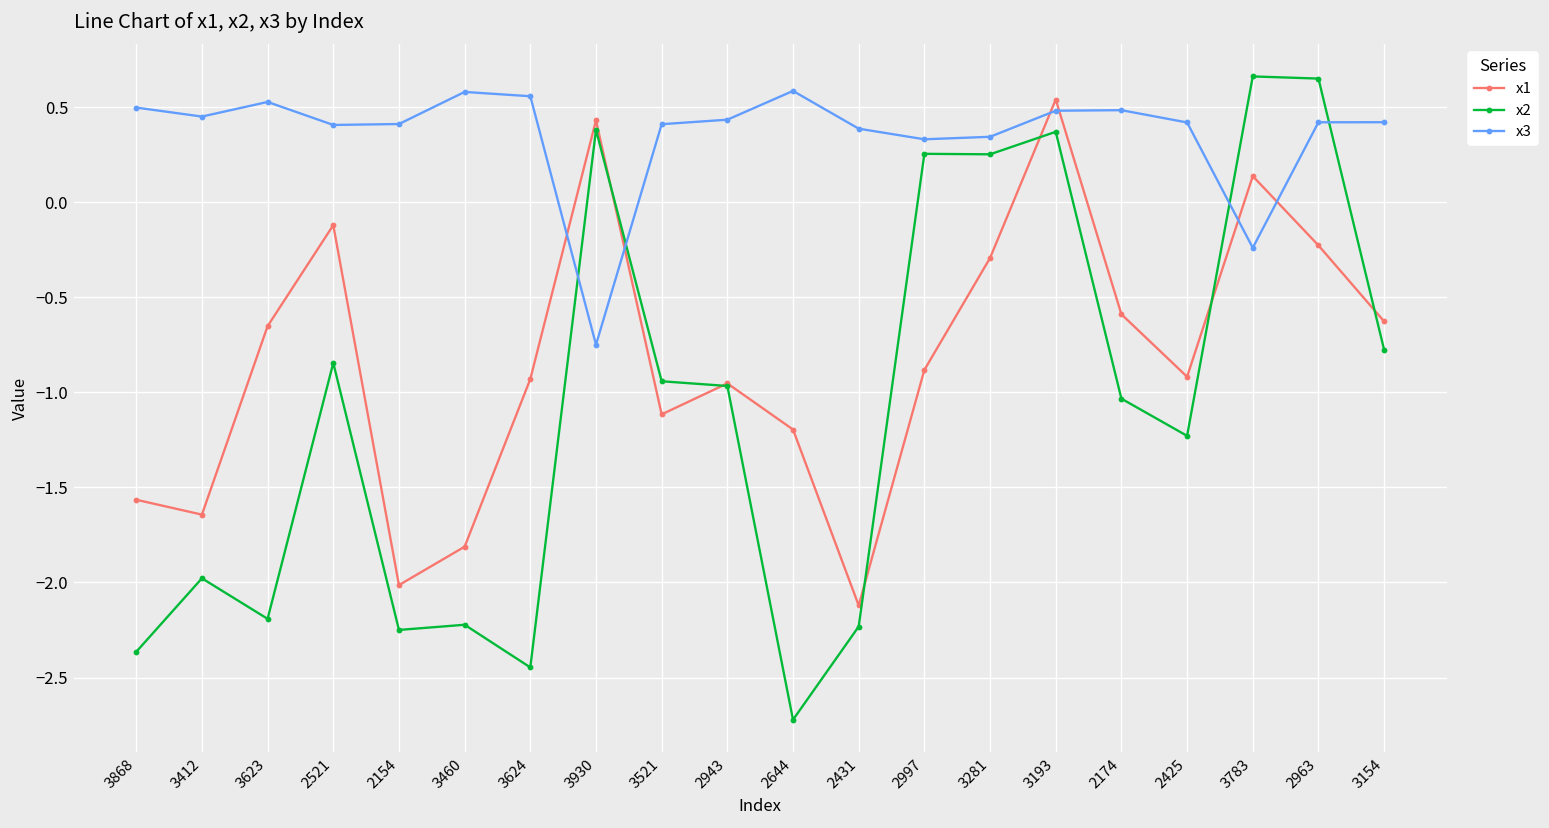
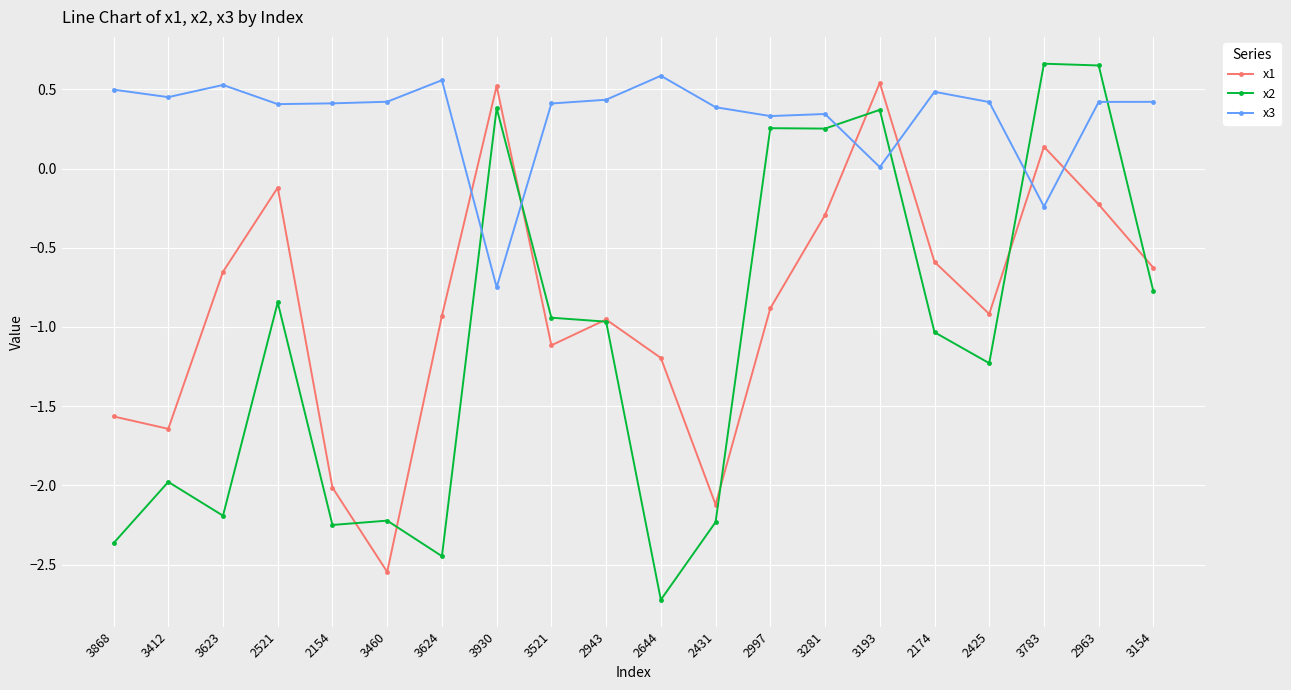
  {
    "x1": {
      "3868": -1.56,
      "3412": -1.64,
      "3623": -0.65,
      "2521": -0.12,
      "2154": -2.01,
-     "3460": -1.81,
+     "3460": -2.55,
      "3624": -0.93,
-     "3930": 0.43,
+     "3930": 0.52,
      "3521": -1.12,
      "2644": -1.20,
      "2431": -2.12,
      "2997": -0.88,
      "3281": -0.29,
      "3193": 0.54,
      "2174": -0.59,
      "2425": -0.92,
      "3783": 0.14,
      "2963": -0.23,
      "3154": -0.63
    },
    "x2": {
      "3868": -2.36,
      "3412": -1.98,
      "3623": -2.19,
      "2521": -0.84,
      "2154": -2.25,
      "3460": -2.22,
      "3624": -2.45,
      "3930": 0.38,
      "3521": -0.94,
      "2644": -2.72,
      "2431": -2.23,
      "2997": 0.26,
      "3281": 0.25,
      "3193": 0.37,
      "2174": -1.03,
      "2425": -1.23,
      "3783": 0.66,
      "2963": 0.65,
      "3154": -0.78
    },
    "x3": {
      "3868": 0.50,
      "3412": 0.45,
      "3623": 0.53,
      "2521": 0.41,
      "2154": 0.41,
-     "3460": 0.58,
+     "3460": 0.42,
      "3624": 0.56,
      "3930": -0.75,
      "3521": 0.41,
      "2943": 0.43,
      "2644": 0.59,
      "2431": 0.39,
      "2997": 0.33,
      "3281": 0.34,
-     "3193": 0.48,
+     "3193": 0.01,
      "2174": 0.48,
      "2425": 0.42,
      "3783": -0.24,
      "2963": 0.42,
      "3154": 0.42
    }
  }
